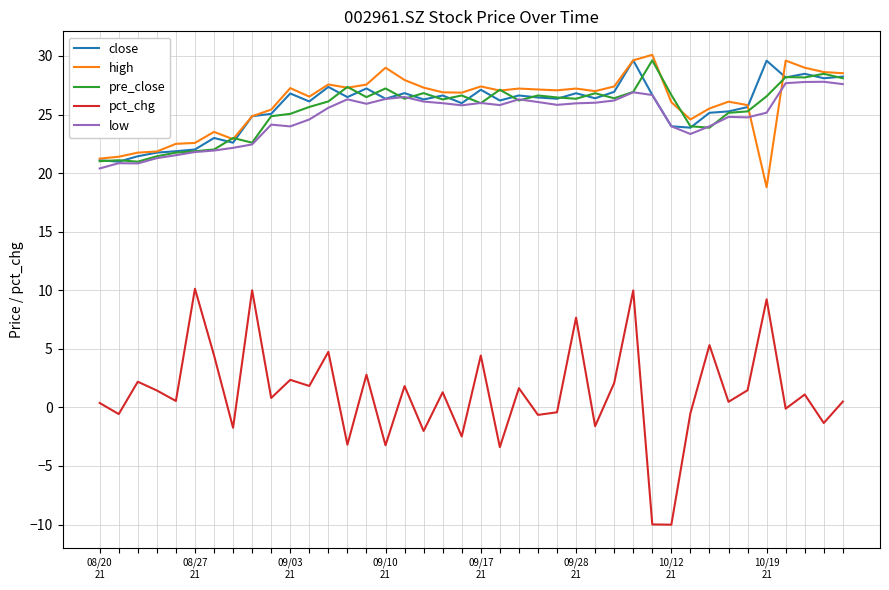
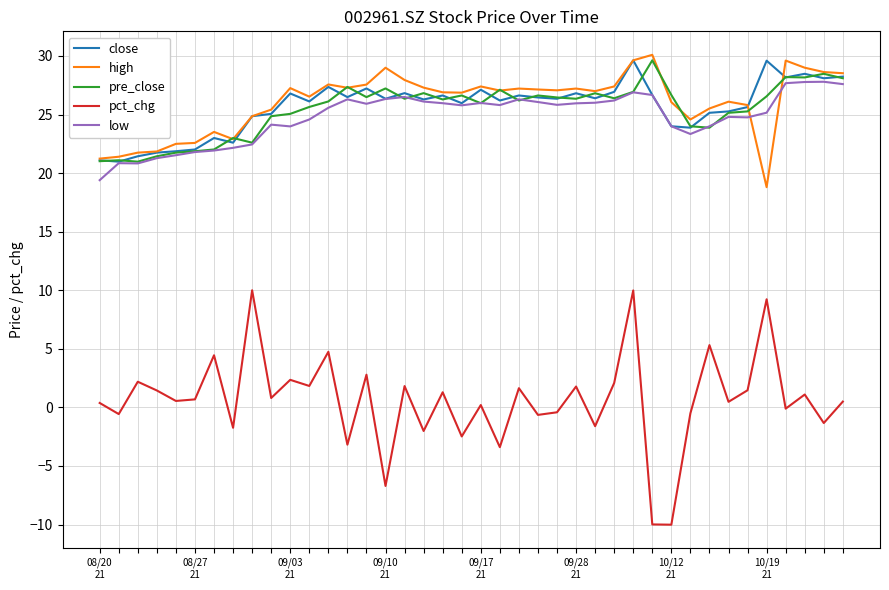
  {
    "close": {
      "09/03 21": 26.8,
      "09/17 21": 27.1,
      "09/28 21": 26.8,
      "10/19 21": 29.6
    },
    "high": {
      "08/27 21": 22.6,
      "09/03 21": 27.3,
      "09/10 21": 29.0,
      "09/17 21": 27.4,
      "09/28 21": 27.2,
      "10/12 21": 26.1,
      "10/19 21": 18.8
    },
    "pre_close": {
      "09/03 21": 25.1,
      "09/10 21": 27.2,
      "09/28 21": 26.4,
      "10/12 21": 26.7,
      "10/19 21": 26.6
    },
    "pct_chg": {
      "08/20 21": 0.4,
-     "08/27 21": 10.1,
+     "08/27 21": 0.7,
      "09/03 21": 2.4,
-     "09/10 21": -3.2,
-     "09/17 21": 4.4,
-     "09/28 21": 7.7,
+     "09/10 21": -6.7,
+     "09/17 21": 0.2,
+     "09/28 21": 1.8,
      "10/12 21": -10.0,
      "10/19 21": 9.2
    },
    "low": {
-     "08/20 21": 20.4,
+     "08/20 21": 19.4,
      "09/03 21": 24.0,
      "09/28 21": 26.0,
      "10/19 21": 25.2
    }
  }
